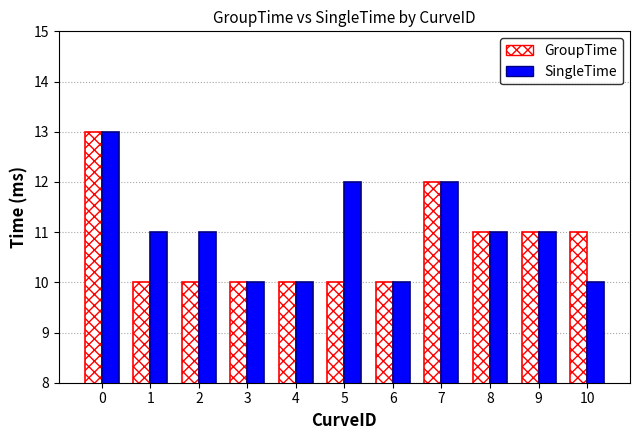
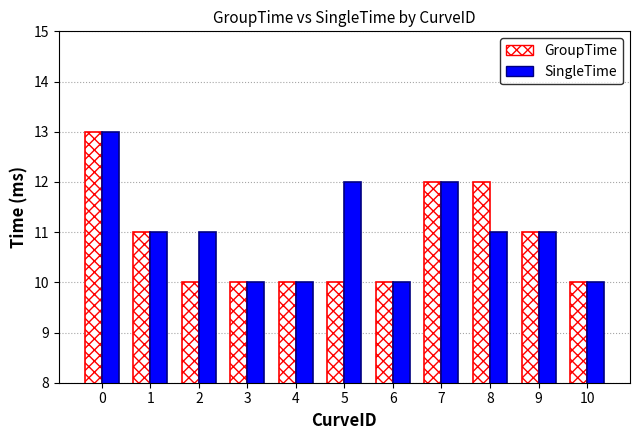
  {
    "GroupTime": {
      "0": 13,
-     "1": 10,
+     "1": 11,
      "2": 10,
      "3": 10,
      "4": 10,
      "5": 10,
      "6": 10,
      "7": 12,
-     "8": 11,
+     "8": 12,
      "9": 11,
-     "10": 11
+     "10": 10
    },
    "SingleTime": {
      "0": 13,
      "1": 11,
      "2": 11,
      "3": 10,
      "4": 10,
      "5": 12,
      "6": 10,
      "7": 12,
      "8": 11,
      "9": 11,
      "10": 10
    }
  }
